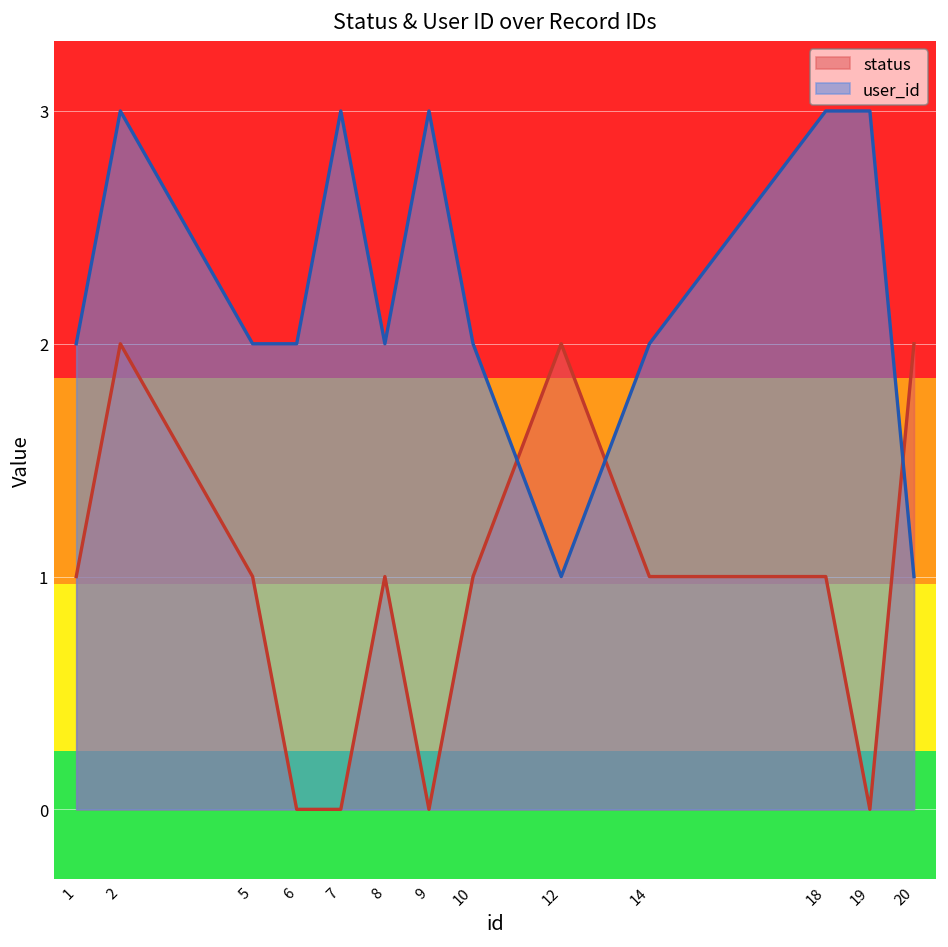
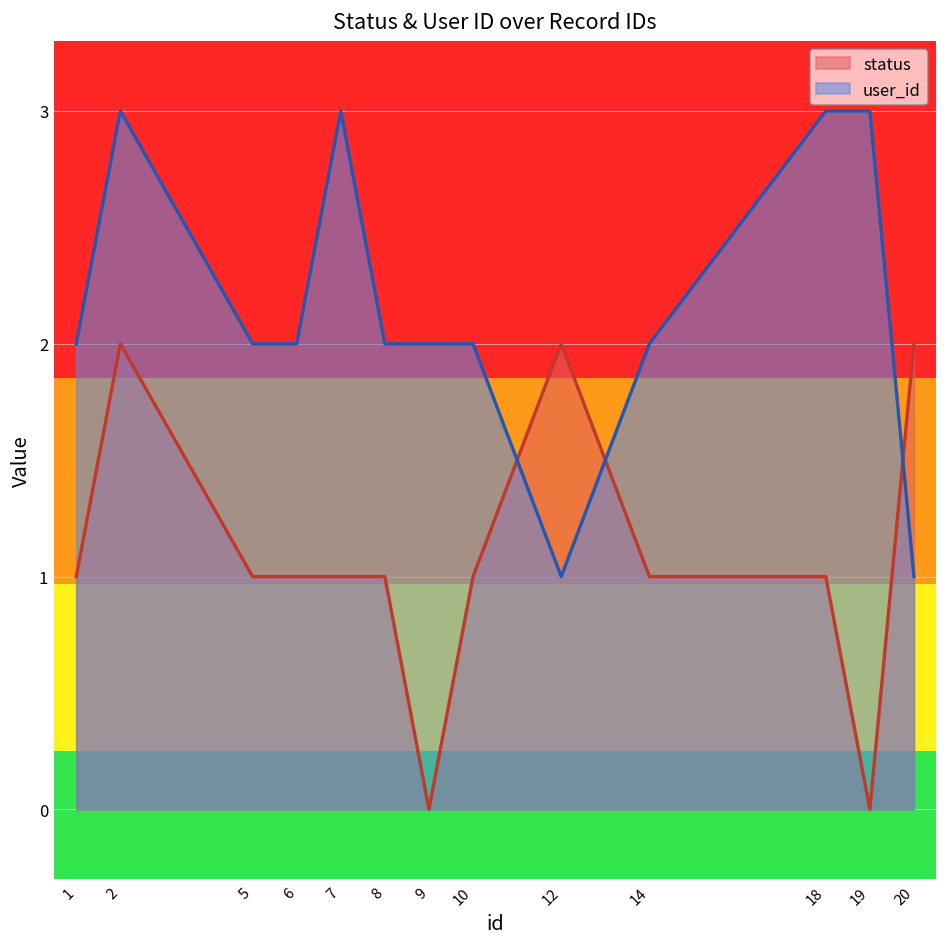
  {
    "status": {
      "1": 1,
      "2": 2,
      "5": 1,
-     "6": 0,
-     "7": 0,
+     "6": 1,
+     "7": 1,
      "8": 1,
      "9": 0,
      "10": 1,
      "12": 2,
      "14": 1,
      "18": 1,
      "19": 0,
      "20": 2
    },
    "user_id": {
      "1": 2,
      "2": 3,
      "5": 2,
      "6": 2,
      "7": 3,
      "8": 2,
-     "9": 3,
+     "9": 2,
      "10": 2,
      "12": 1,
      "14": 2,
      "18": 3,
      "19": 3,
      "20": 1
    }
  }
